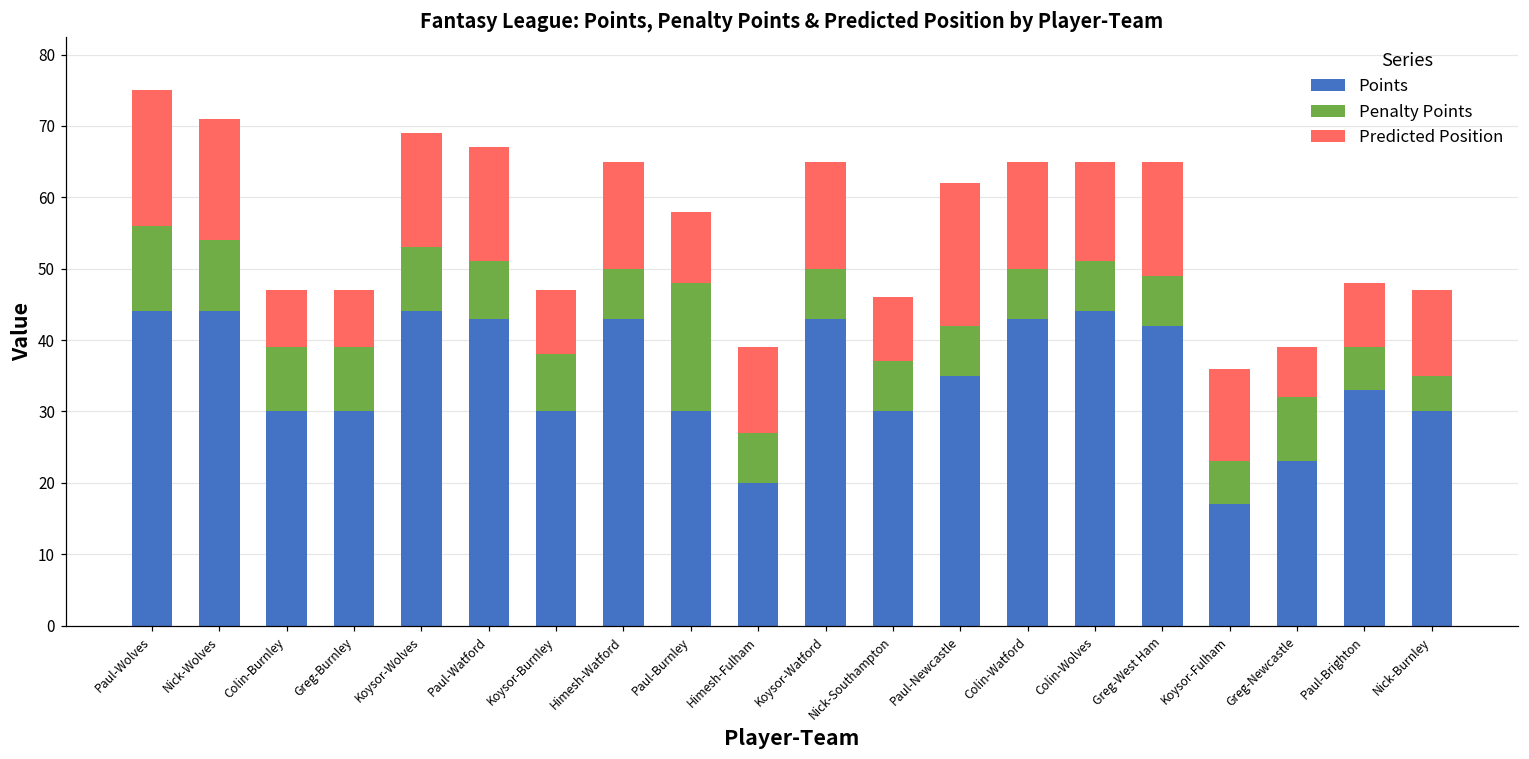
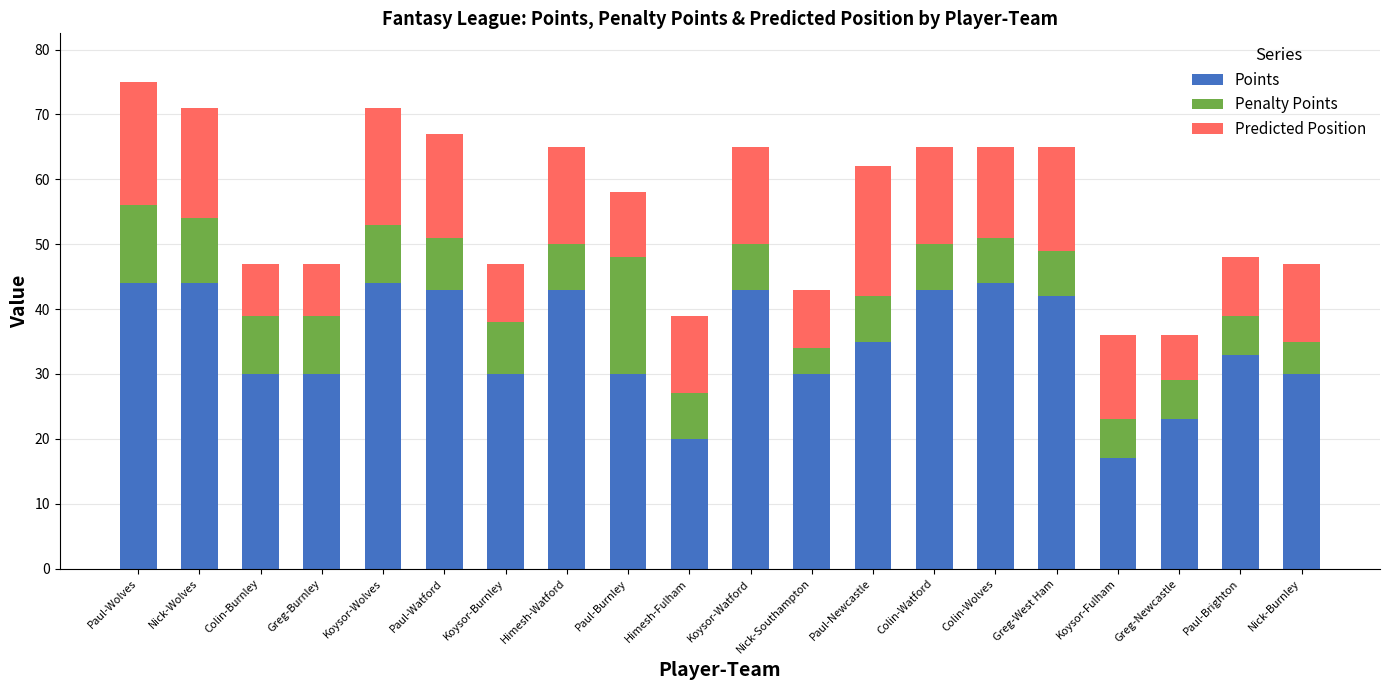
  {
    "Points": {
      "Paul-Wolves": 44,
      "Nick-Wolves": 44,
      "Colin-Burnley": 30,
      "Greg-Burnley": 30,
      "Koysor-Wolves": 44,
      "Paul-Watford": 43,
      "Koysor-Burnley": 30,
      "Himesh-Watford": 43,
      "Paul-Burnley": 30,
      "Himesh-Fulham": 20,
      "Koysor-Watford": 43,
      "Nick-Southampton": 30,
      "Paul-Newcastle": 35,
      "Colin-Watford": 43,
      "Colin-Wolves": 44,
      "Greg-West Ham": 42,
      "Koysor-Fulham": 17,
      "Greg-Newcastle": 23,
      "Paul-Brighton": 33,
      "Nick-Burnley": 30
    },
    "Penalty Points": {
      "Paul-Wolves": 12,
      "Nick-Wolves": 10,
      "Colin-Burnley": 9,
      "Greg-Burnley": 9,
      "Koysor-Wolves": 9,
      "Paul-Watford": 8,
      "Koysor-Burnley": 8,
      "Himesh-Watford": 7,
      "Paul-Burnley": 18,
      "Himesh-Fulham": 7,
      "Koysor-Watford": 7,
-     "Nick-Southampton": 7,
+     "Nick-Southampton": 4,
      "Paul-Newcastle": 7,
      "Colin-Watford": 7,
      "Colin-Wolves": 7,
      "Greg-West Ham": 7,
      "Koysor-Fulham": 6,
-     "Greg-Newcastle": 9,
+     "Greg-Newcastle": 6,
      "Paul-Brighton": 6,
      "Nick-Burnley": 5
    },
    "Predicted Position": {
      "Paul-Wolves": 19,
      "Nick-Wolves": 17,
      "Colin-Burnley": 8,
      "Greg-Burnley": 8,
-     "Koysor-Wolves": 16,
+     "Koysor-Wolves": 18,
      "Paul-Watford": 16,
      "Koysor-Burnley": 9,
      "Himesh-Watford": 15,
      "Paul-Burnley": 10,
      "Himesh-Fulham": 12,
      "Koysor-Watford": 15,
      "Nick-Southampton": 9,
      "Paul-Newcastle": 20,
      "Colin-Watford": 15,
      "Colin-Wolves": 14,
      "Greg-West Ham": 16,
      "Koysor-Fulham": 13,
      "Greg-Newcastle": 7,
      "Paul-Brighton": 9,
      "Nick-Burnley": 12
    }
  }
